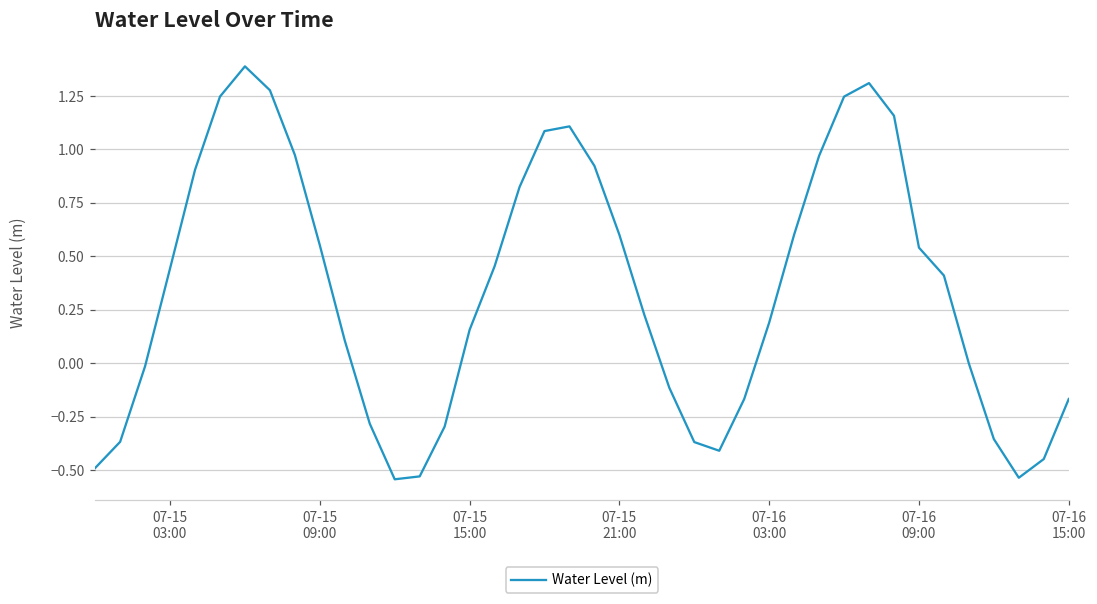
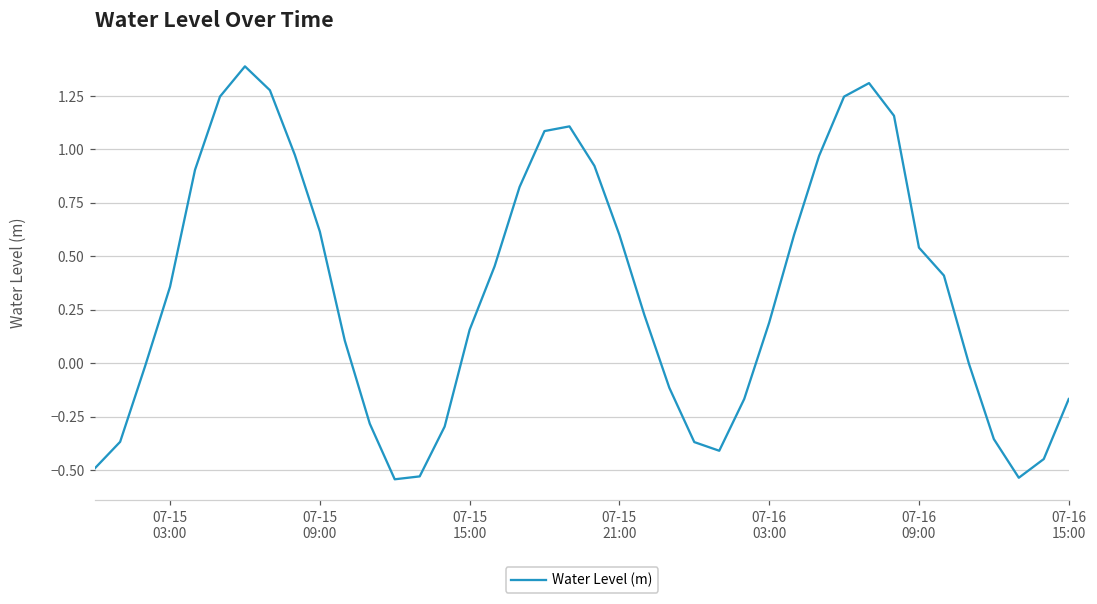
  {
-   "07-15 03:00": 0.44,
-   "07-15 09:00": 0.55,
+   "07-15 03:00": 0.36,
+   "07-15 09:00": 0.62,
    "07-15 15:00": 0.16,
    "07-15 21:00": 0.60,
    "07-16 03:00": 0.19,
    "07-16 09:00": 0.54,
    "07-16 15:00": -0.17
  }
